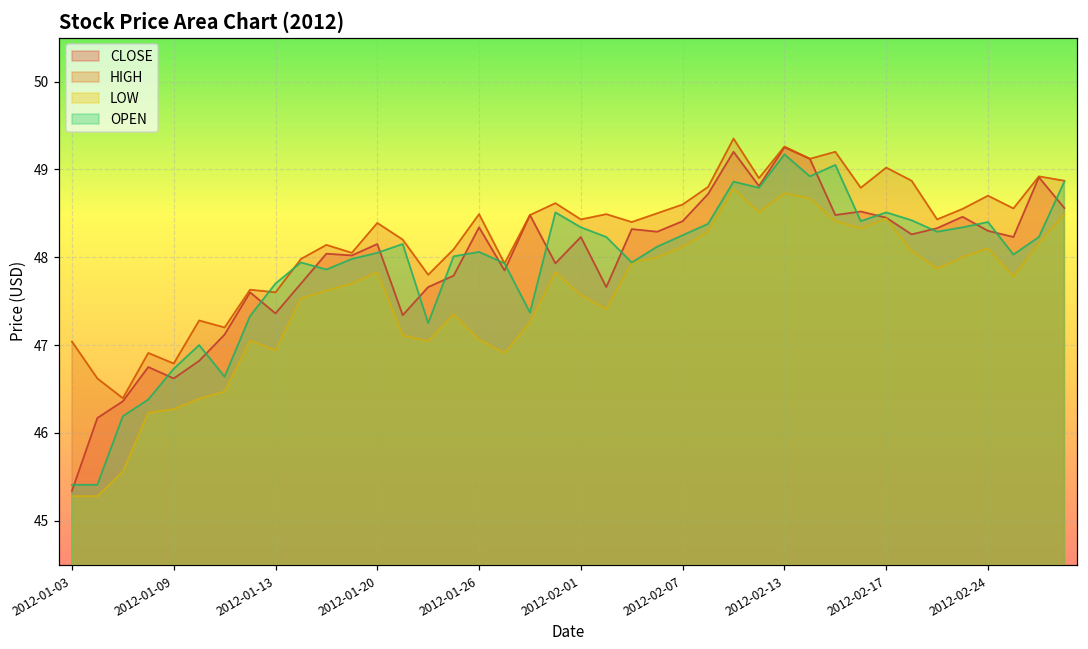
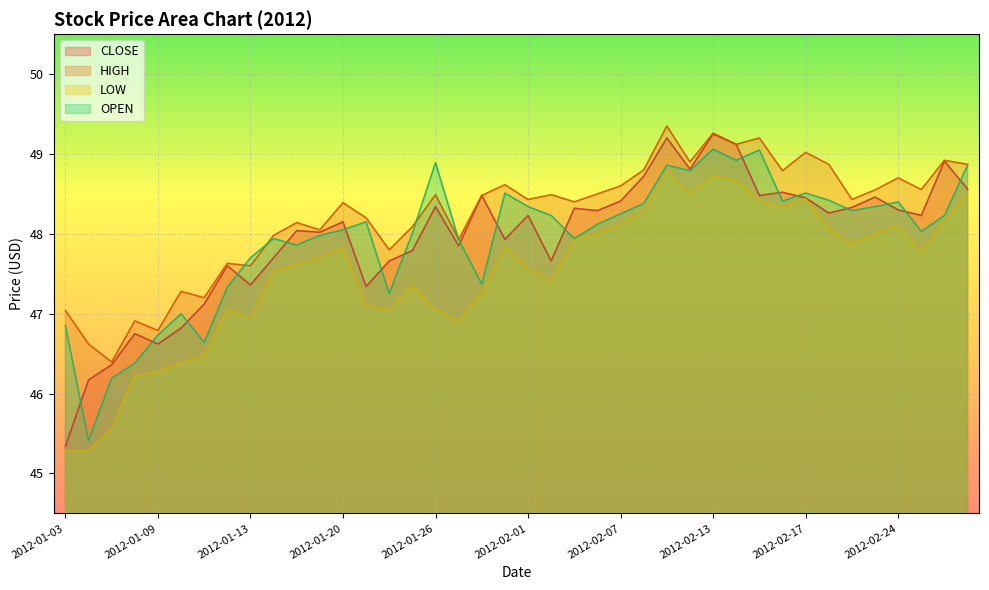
  {
    "OPEN": {
-     "2012-01-03": 45.4,
+     "2012-01-03": 46.9,
      "2012-01-09": 46.7,
      "2012-01-13": 47.7,
      "2012-01-20": 48.1,
-     "2012-01-26": 48.1,
+     "2012-01-26": 48.9,
      "2012-02-01": 48.3,
      "2012-02-07": 48.3,
-     "2012-02-13": 49.2,
+     "2012-02-13": 49.1,
      "2012-02-17": 48.5,
      "2012-02-24": 48.4
    }
  }
